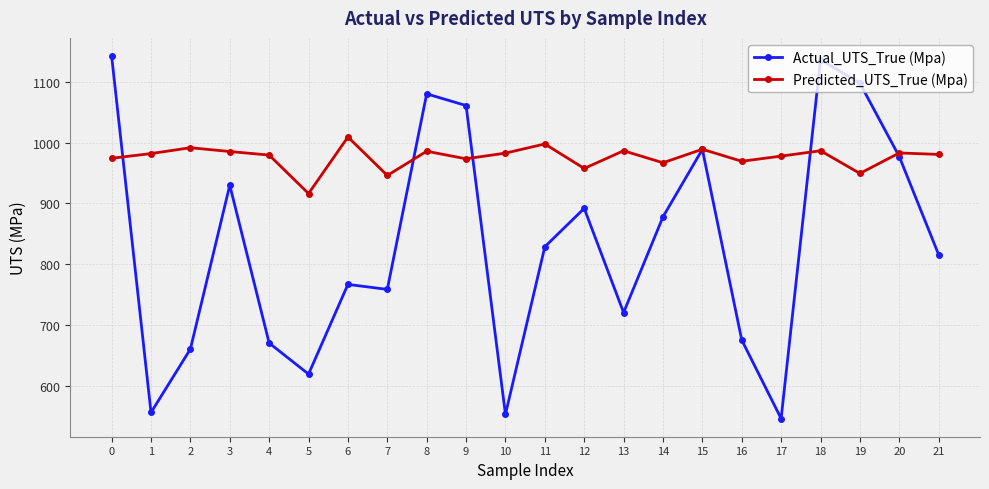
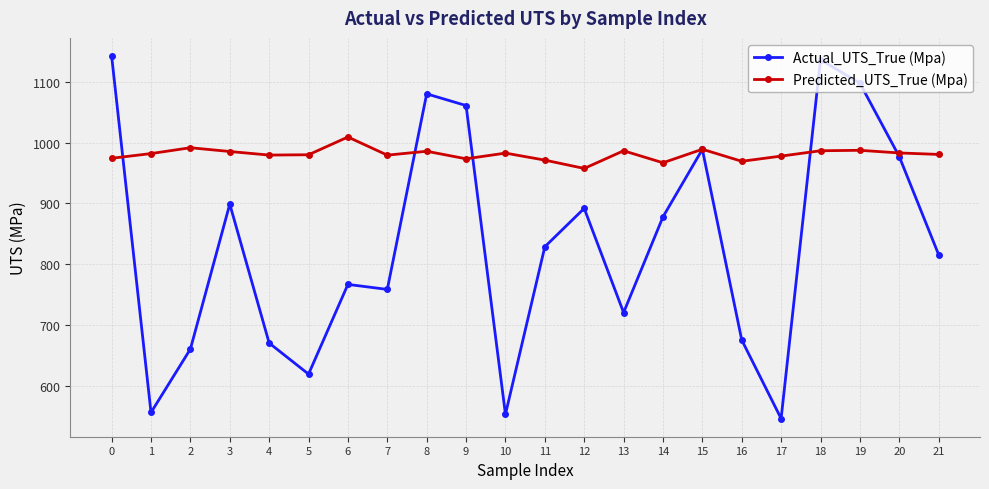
  {
    "Actual_UTS_True (Mpa)": {
      "0": 1140,
      "1": 560,
      "2": 660,
-     "3": 930,
+     "3": 900,
      "4": 670,
      "5": 620,
      "6": 770,
      "7": 760,
      "8": 1080,
      "9": 1060,
      "10": 550,
      "11": 830,
      "12": 890,
      "13": 720,
      "14": 880,
      "16": 680,
      "17": 550,
      "20": 980,
      "21": 820
    },
    "Predicted_UTS_True (Mpa)": {
      "0": 970,
      "1": 980,
      "2": 990,
      "3": 990,
      "4": 980,
-     "5": 920,
+     "5": 980,
      "6": 1010,
-     "7": 950,
+     "7": 980,
      "8": 990,
      "9": 970,
      "10": 980,
-     "11": 1000,
+     "11": 970,
      "12": 960,
      "13": 990,
      "14": 970,
      "16": 970,
      "17": 980,
      "18": 990,
-     "19": 950,
+     "19": 990,
      "20": 980,
      "21": 980
    }
  }
